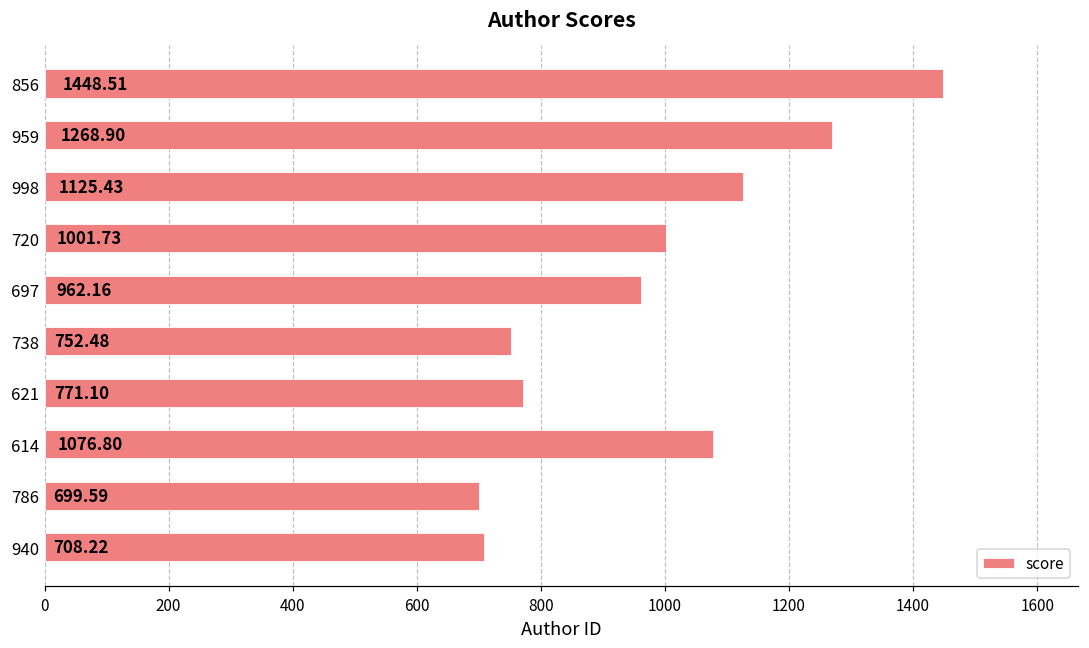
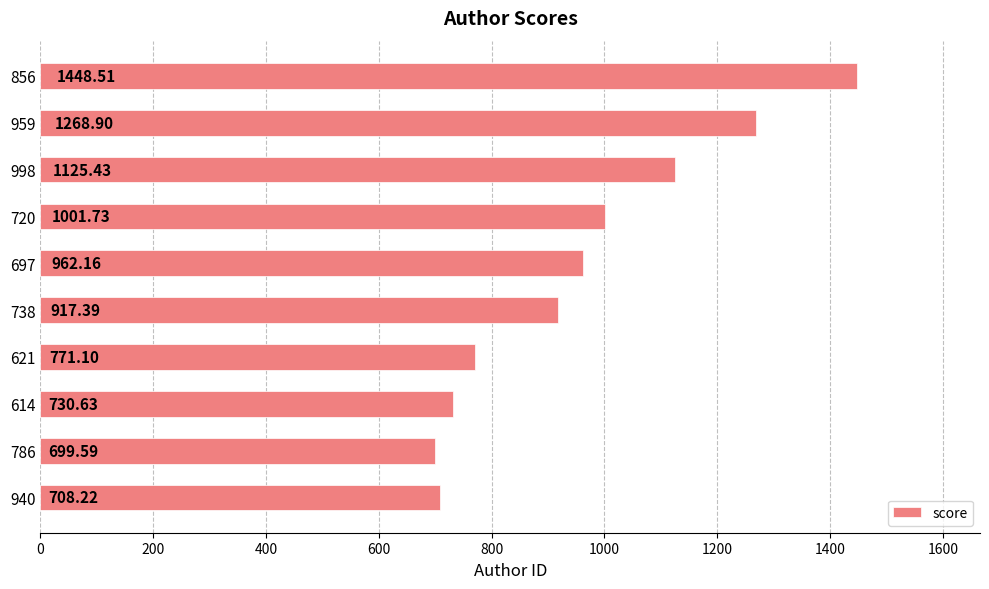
  {
    "856": 1448.51,
    "959": 1268.90,
    "998": 1125.43,
    "720": 1001.73,
    "697": 962.16,
-   "738": 752.48,
+   "738": 917.39,
    "621": 771.10,
-   "614": 1076.80,
+   "614": 730.63,
    "786": 699.59,
    "940": 708.22
  }
